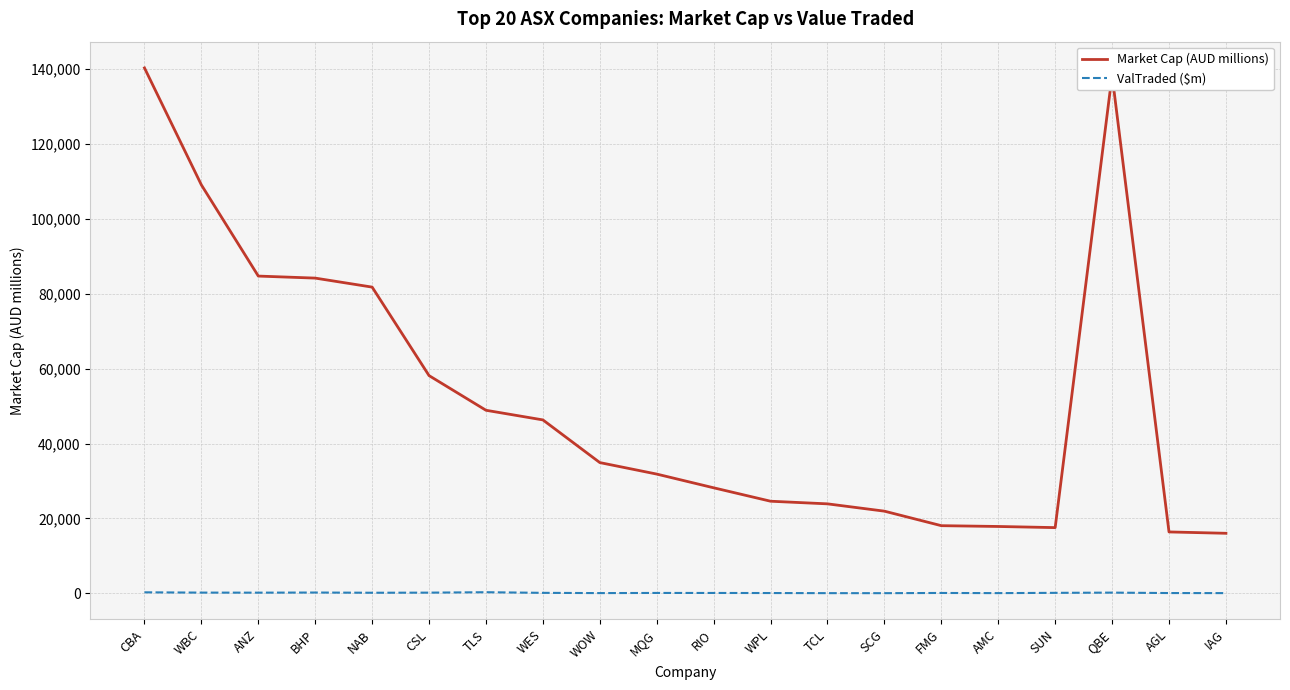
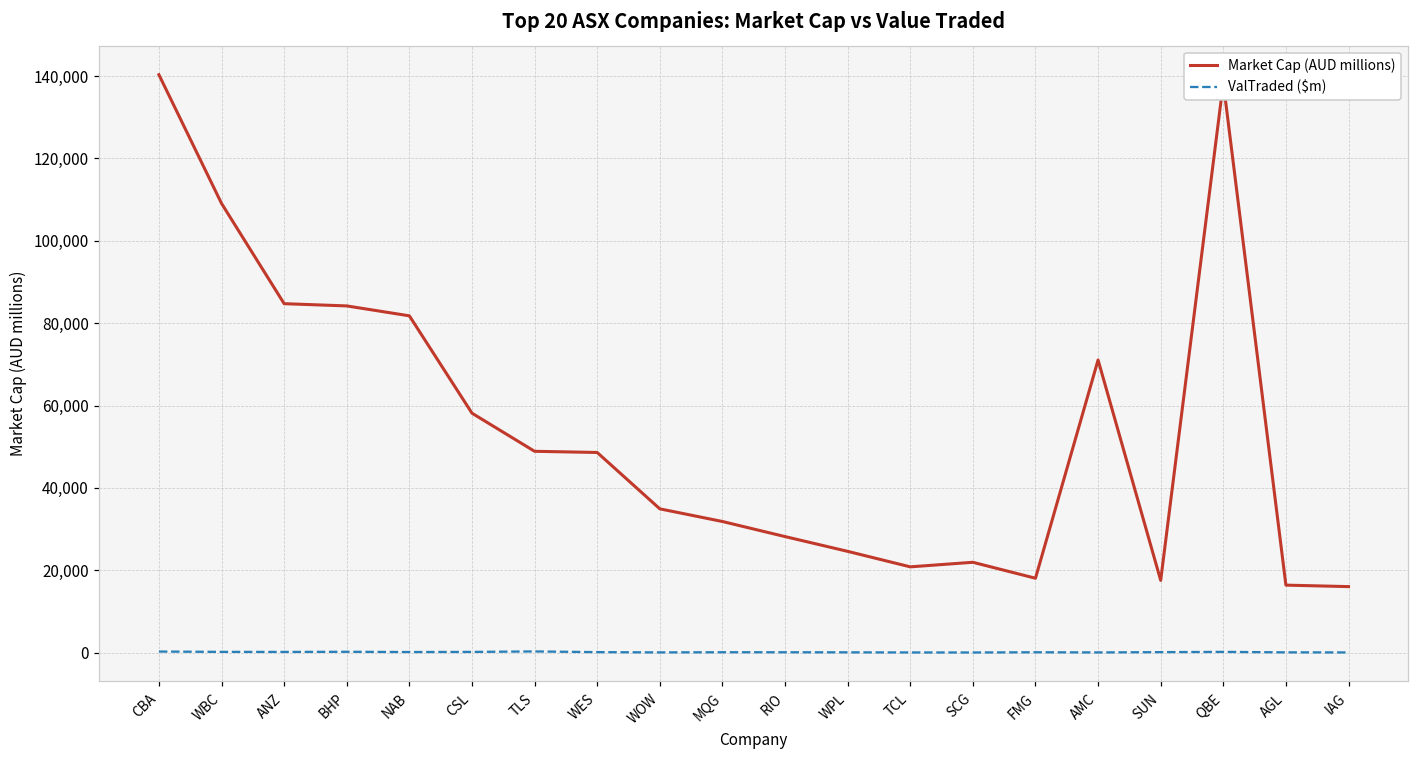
  {
    "Market Cap (AUD millions)": {
      "CBA": "140,000",
      "WBC": "109,000",
      "ANZ": "85,000",
      "BHP": "84,000",
      "NAB": "82,000",
      "CSL": "58,000",
      "TLS": "49,000",
-     "WES": "46,000",
+     "WES": "49,000",
      "WOW": "35,000",
      "MQG": "32,000",
      "RIO": "28,000",
      "WPL": "25,000",
-     "TCL": "24,000",
+     "TCL": "21,000",
      "SCG": "22,000",
      "FMG": "18,000",
-     "AMC": "18,000",
+     "AMC": "71,000",
      "SUN": "18,000",
      "AGL": "16,000",
      "IAG": "16,000"
    },
    "ValTraded ($m)": {
      "CBA": "0",
      "WBC": "0",
      "ANZ": "0",
      "BHP": "0",
      "NAB": "0",
      "CSL": "0",
      "TLS": "0",
      "WES": "0",
      "WOW": "0",
      "MQG": "0",
      "RIO": "0",
      "WPL": "0",
      "TCL": "0",
      "SCG": "0",
      "FMG": "0",
      "AMC": "0",
      "SUN": "0",
      "QBE": "0",
      "AGL": "0",
      "IAG": "0"
    }
  }
